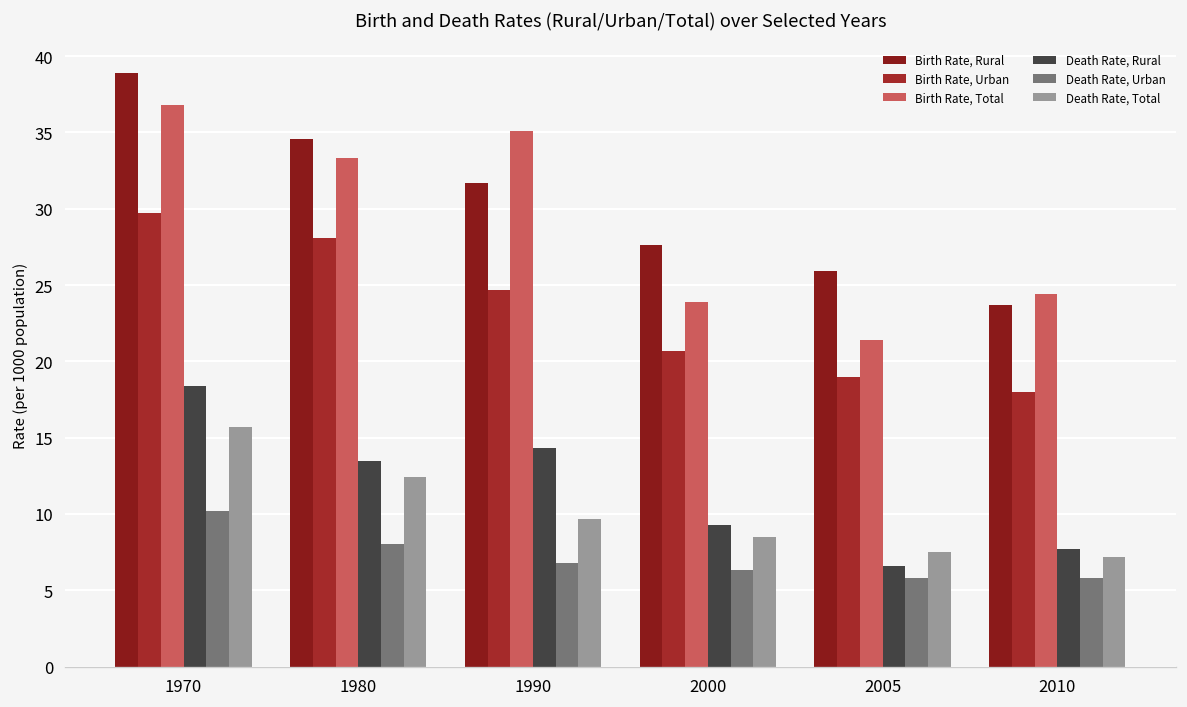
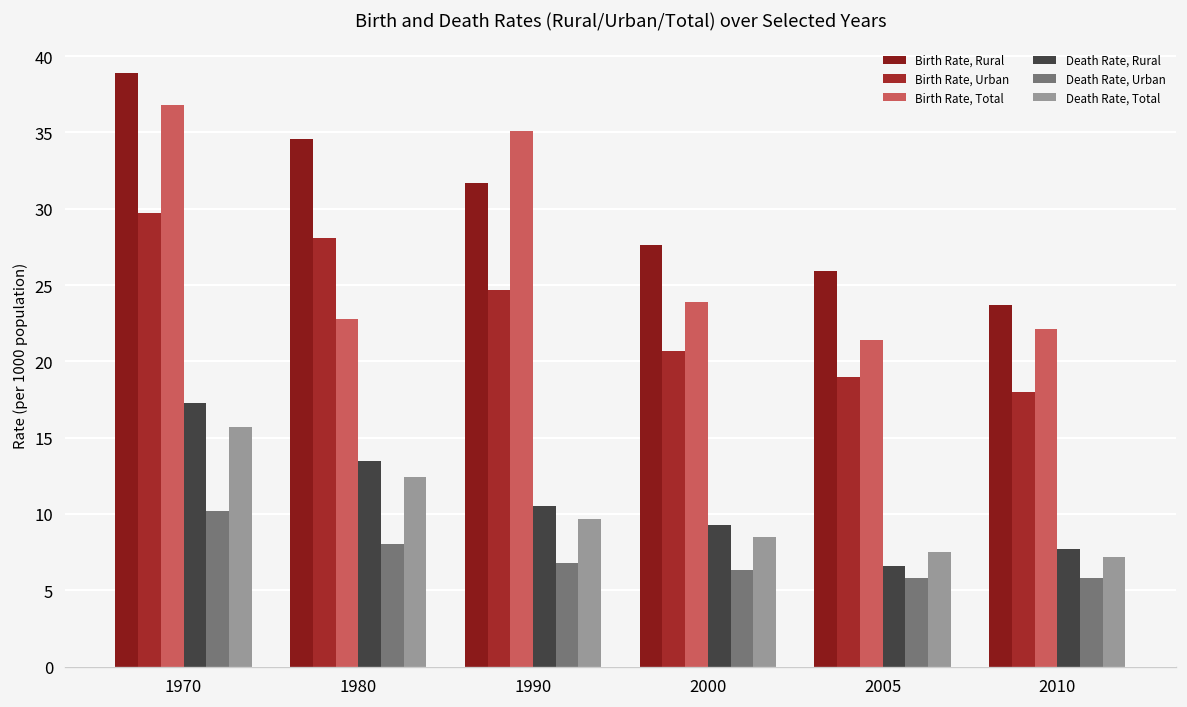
  {
    "Birth Rate, Total": {
      "1970": 36.8,
-     "1980": 33.3,
+     "1980": 22.8,
      "1990": 35.1,
      "2000": 23.9,
      "2005": 21.4,
-     "2010": 24.4
+     "2010": 22.1
    },
    "Death Rate, Rural": {
-     "1970": 18.4,
+     "1970": 17.3,
      "1980": 13.5,
-     "1990": 14.3,
+     "1990": 10.5,
      "2000": 9.3,
      "2005": 6.6,
      "2010": 7.7
    }
  }
